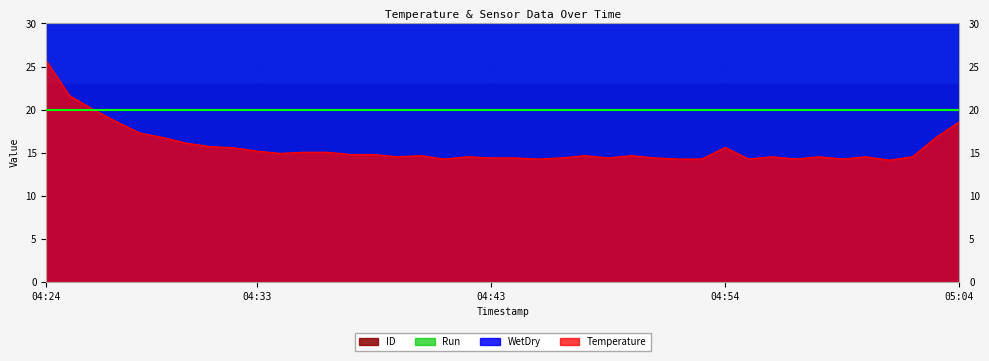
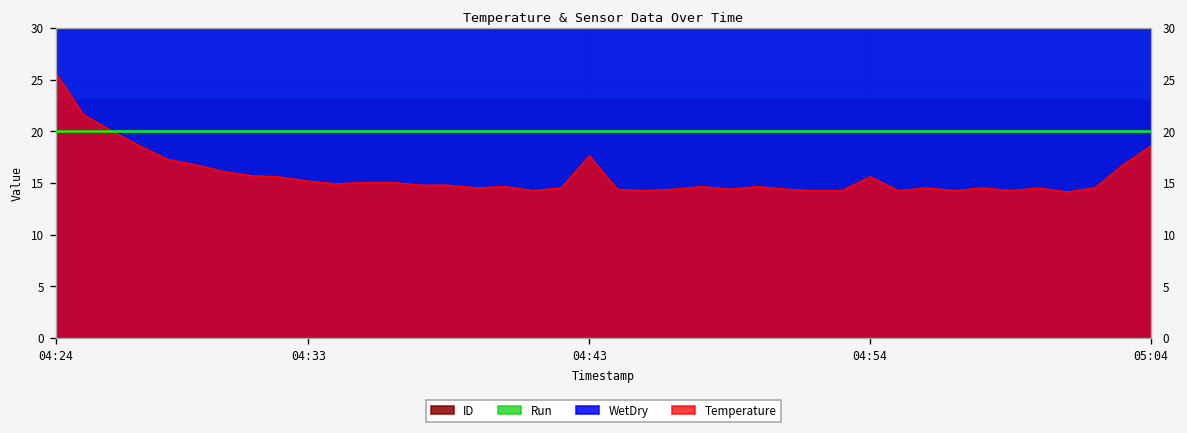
  {
    "ID": {
      "04:24": 23,
      "04:33": 23,
      "04:43": 23,
      "04:54": 23,
      "05:04": 23
    },
    "Temperature": {
      "04:24": 26,
      "04:33": 15,
-     "04:43": 14,
+     "04:43": 18,
      "04:54": 16,
      "05:04": 19
    }
  }
